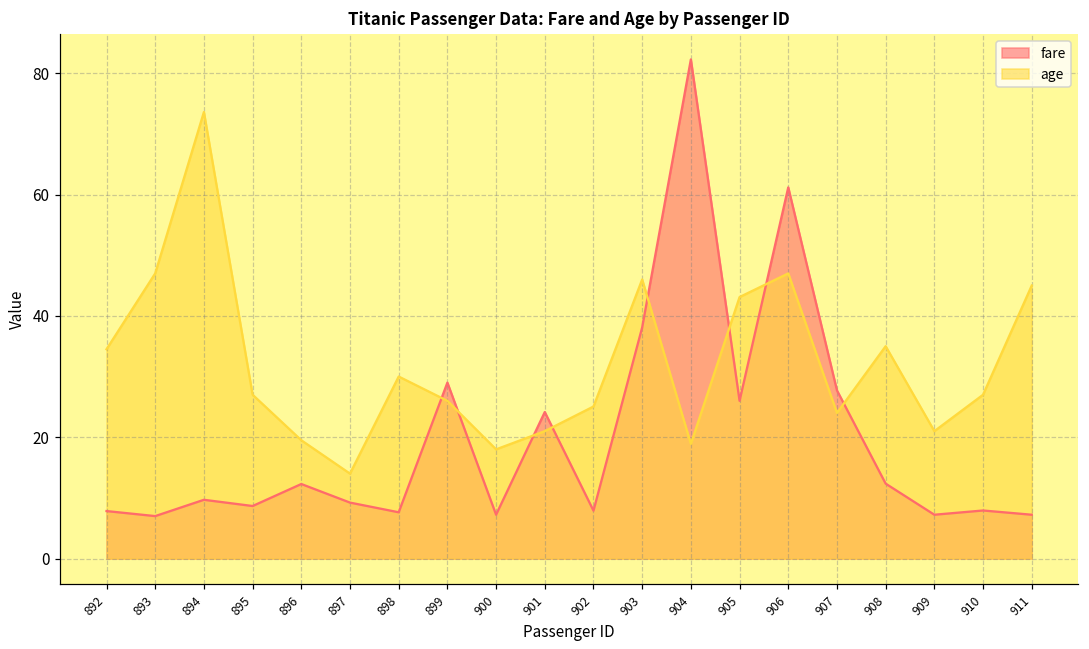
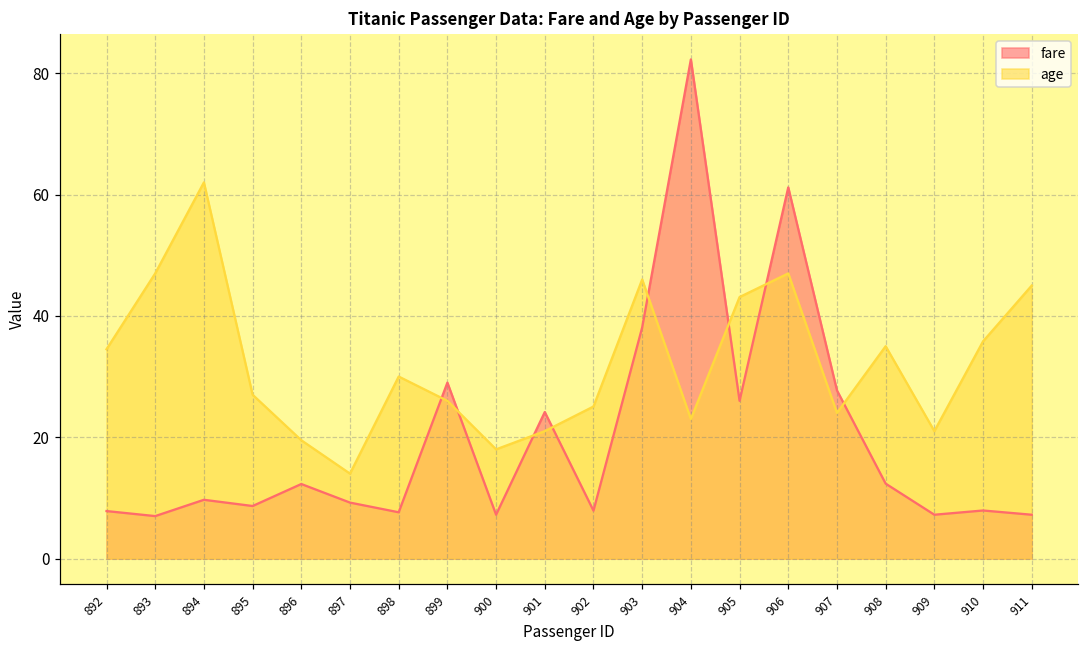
  {
    "fare": {
      "892": 8,
      "893": 7,
      "894": 10,
      "895": 9,
      "896": 12,
      "897": 9,
      "898": 8,
      "899": 29,
      "900": 7,
      "901": 24,
      "902": 8,
      "903": 38,
      "904": 82,
      "905": 26,
      "906": 61,
      "907": 28,
      "908": 12,
      "909": 7,
      "910": 8,
      "911": 7
    },
    "age": {
      "892": 35,
      "893": 47,
-     "894": 74,
+     "894": 62,
      "895": 27,
      "896": 20,
      "897": 14,
      "898": 30,
      "899": 26,
      "900": 18,
      "901": 21,
      "902": 25,
      "903": 46,
-     "904": 19,
+     "904": 23,
      "905": 43,
      "906": 47,
      "907": 24,
      "908": 35,
      "909": 21,
-     "910": 27,
+     "910": 36,
      "911": 45
    }
  }
